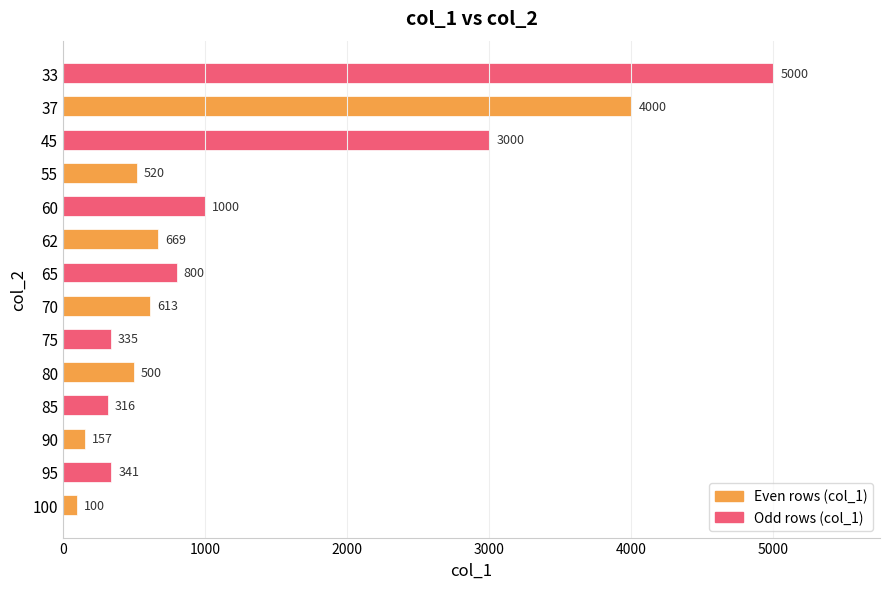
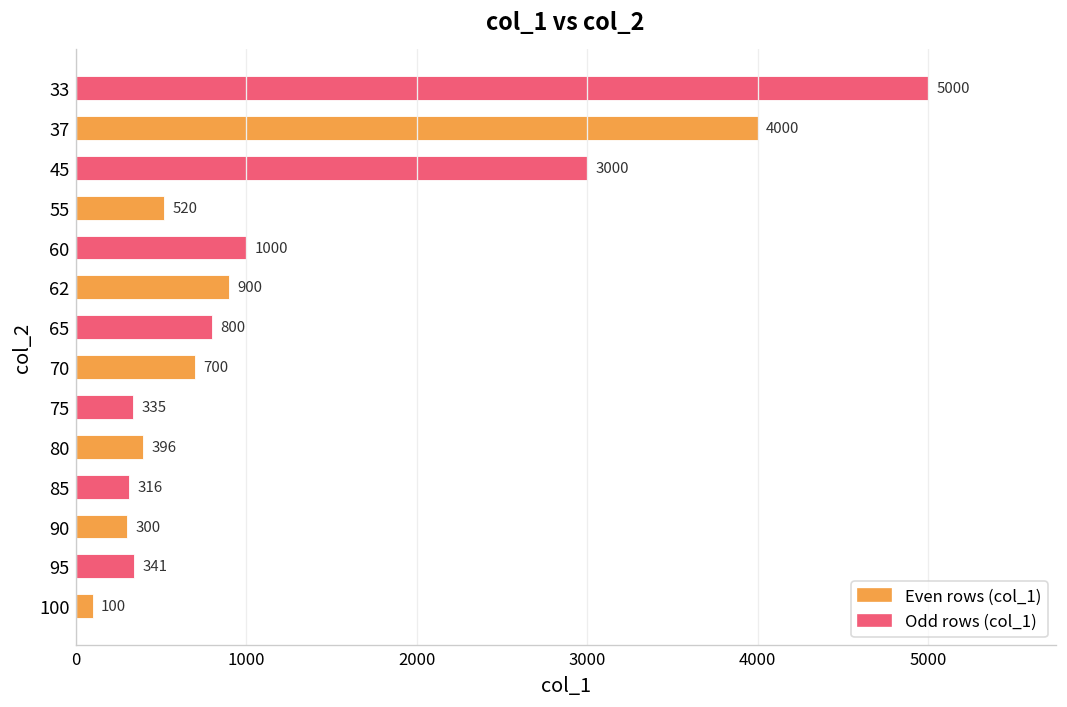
  {
    "33": 5000,
    "37": 4000,
    "45": 3000,
    "55": 520,
    "60": 1000,
-   "62": 669,
+   "62": 900,
    "65": 800,
-   "70": 613,
+   "70": 700,
    "75": 335,
-   "80": 500,
+   "80": 396,
    "85": 316,
-   "90": 157,
+   "90": 300,
    "95": 341,
    "100": 100
  }
